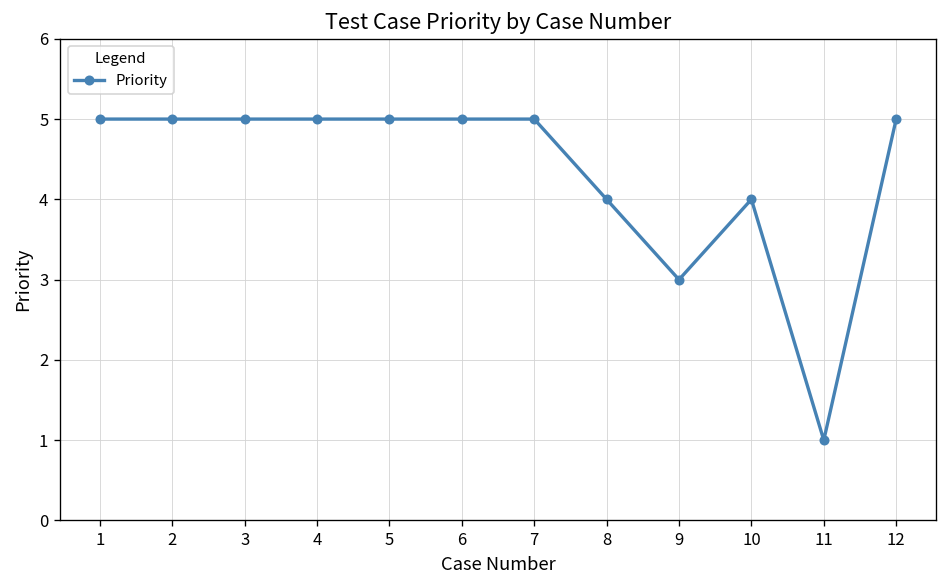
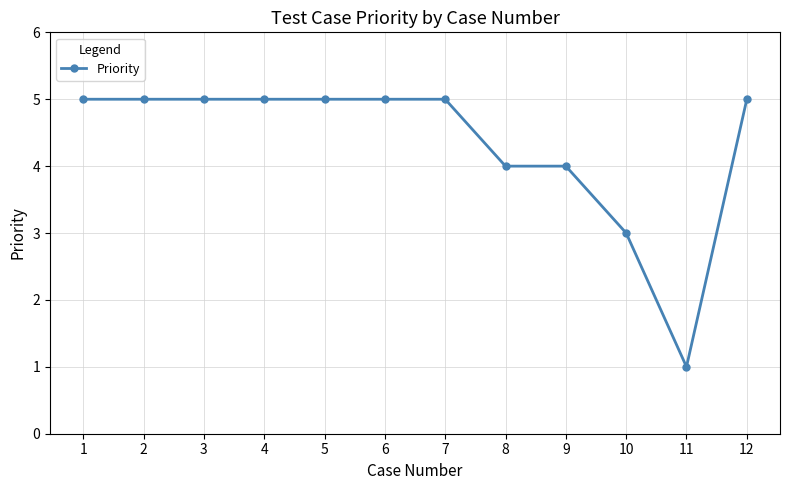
  {
    "1": 5,
    "2": 5,
    "3": 5,
    "4": 5,
    "5": 5,
    "6": 5,
    "7": 5,
    "8": 4,
-   "9": 3,
-   "10": 4,
+   "9": 4,
+   "10": 3,
    "11": 1,
    "12": 5
  }
